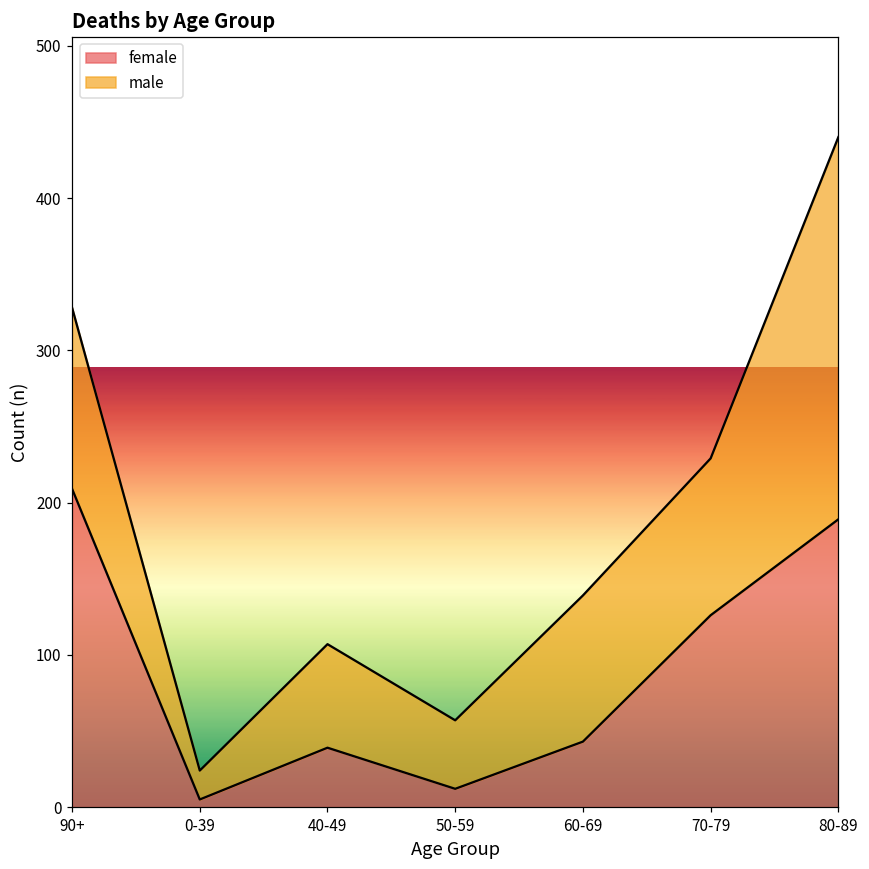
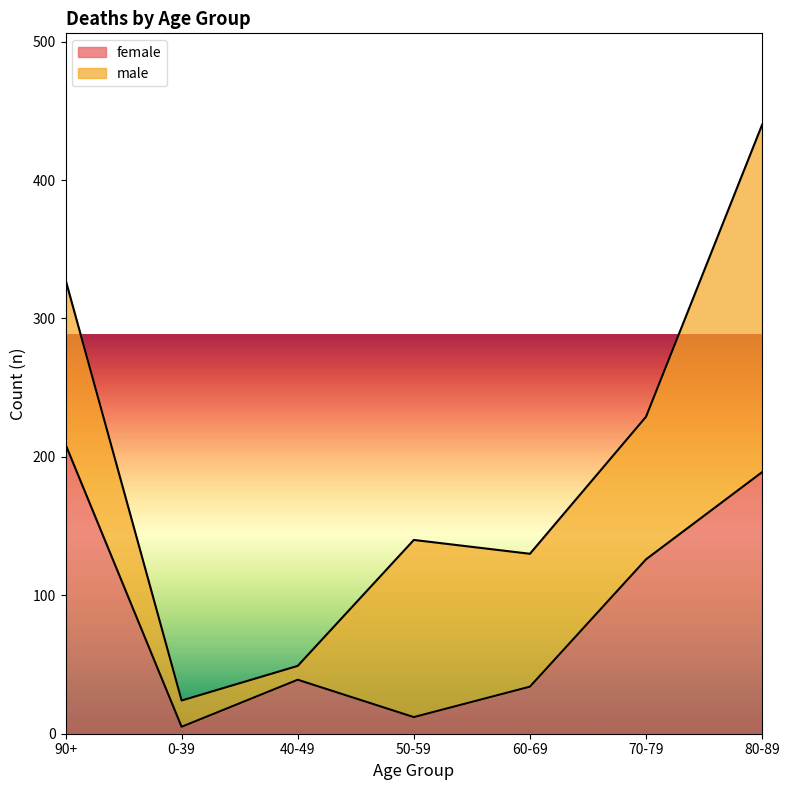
  {
    "female": {
      "90+": 209,
      "0-39": 5,
      "40-49": 39,
      "50-59": 12,
-     "60-69": 43,
+     "60-69": 34,
      "70-79": 126,
      "80-89": 189
    },
    "male": {
      "90+": 119,
      "0-39": 19,
-     "40-49": 68,
-     "50-59": 45,
+     "40-49": 10,
+     "50-59": 128,
      "60-69": 96,
      "70-79": 103,
      "80-89": 251
    }
  }
